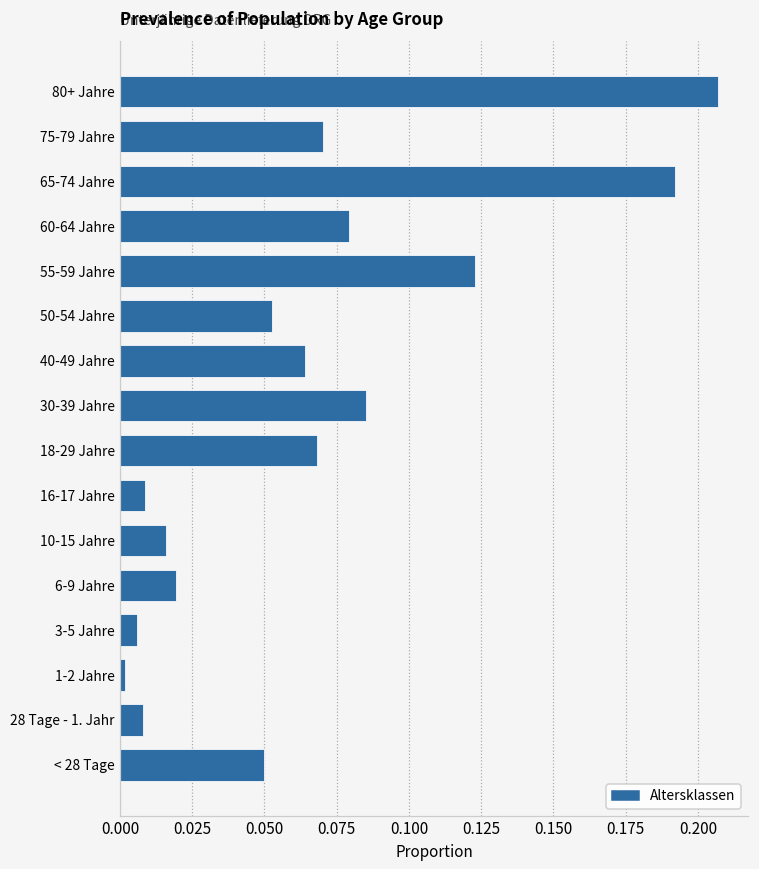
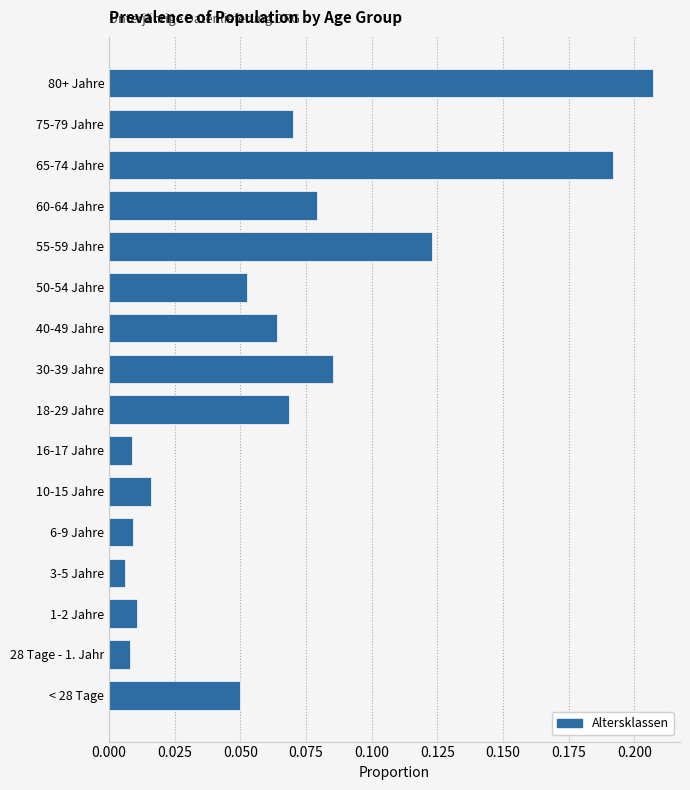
  {
    "80+ Jahre": 0.207,
    "75-79 Jahre": 0.070,
    "65-74 Jahre": 0.192,
    "60-64 Jahre": 0.079,
    "55-59 Jahre": 0.123,
    "50-54 Jahre": 0.053,
    "40-49 Jahre": 0.064,
    "30-39 Jahre": 0.085,
    "18-29 Jahre": 0.068,
    "16-17 Jahre": 0.009,
    "10-15 Jahre": 0.016,
-   "6-9 Jahre": 0.020,
+   "6-9 Jahre": 0.009,
    "3-5 Jahre": 0.006,
-   "1-2 Jahre": 0.002,
+   "1-2 Jahre": 0.011,
    "28 Tage - 1. Jahr": 0.008,
    "< 28 Tage": 0.050
  }
